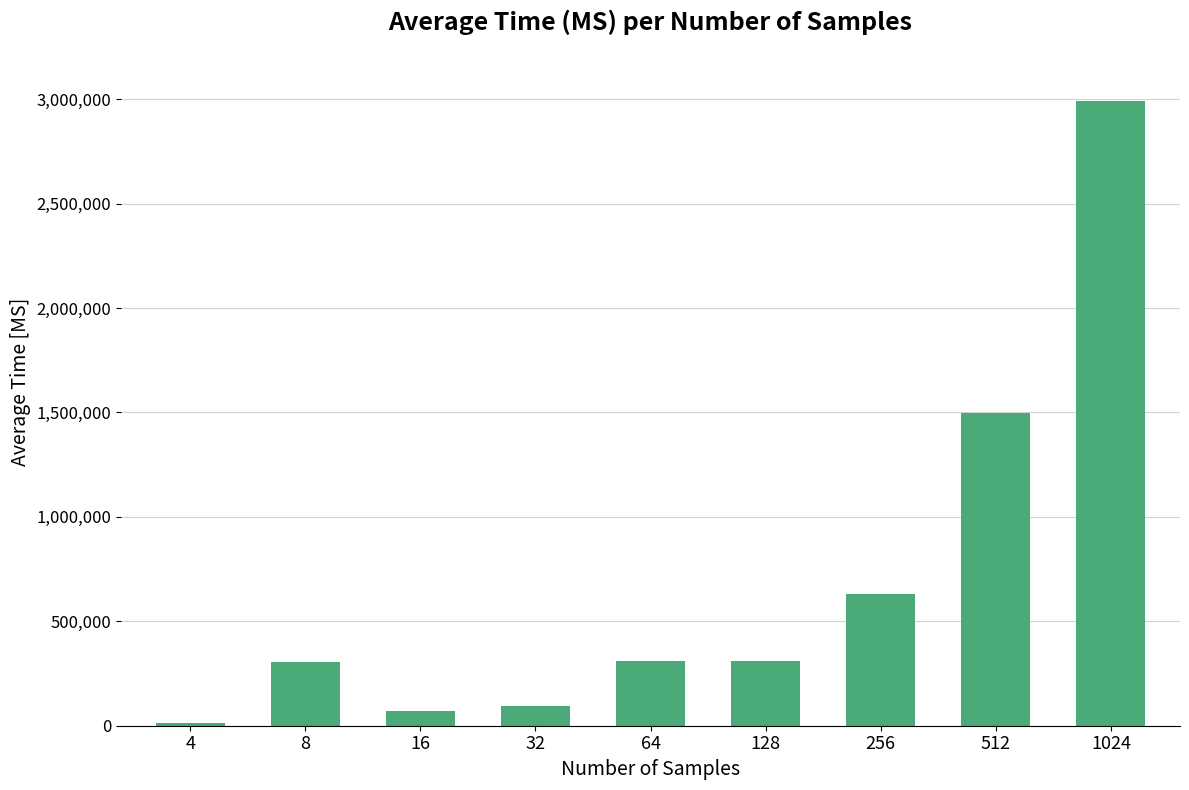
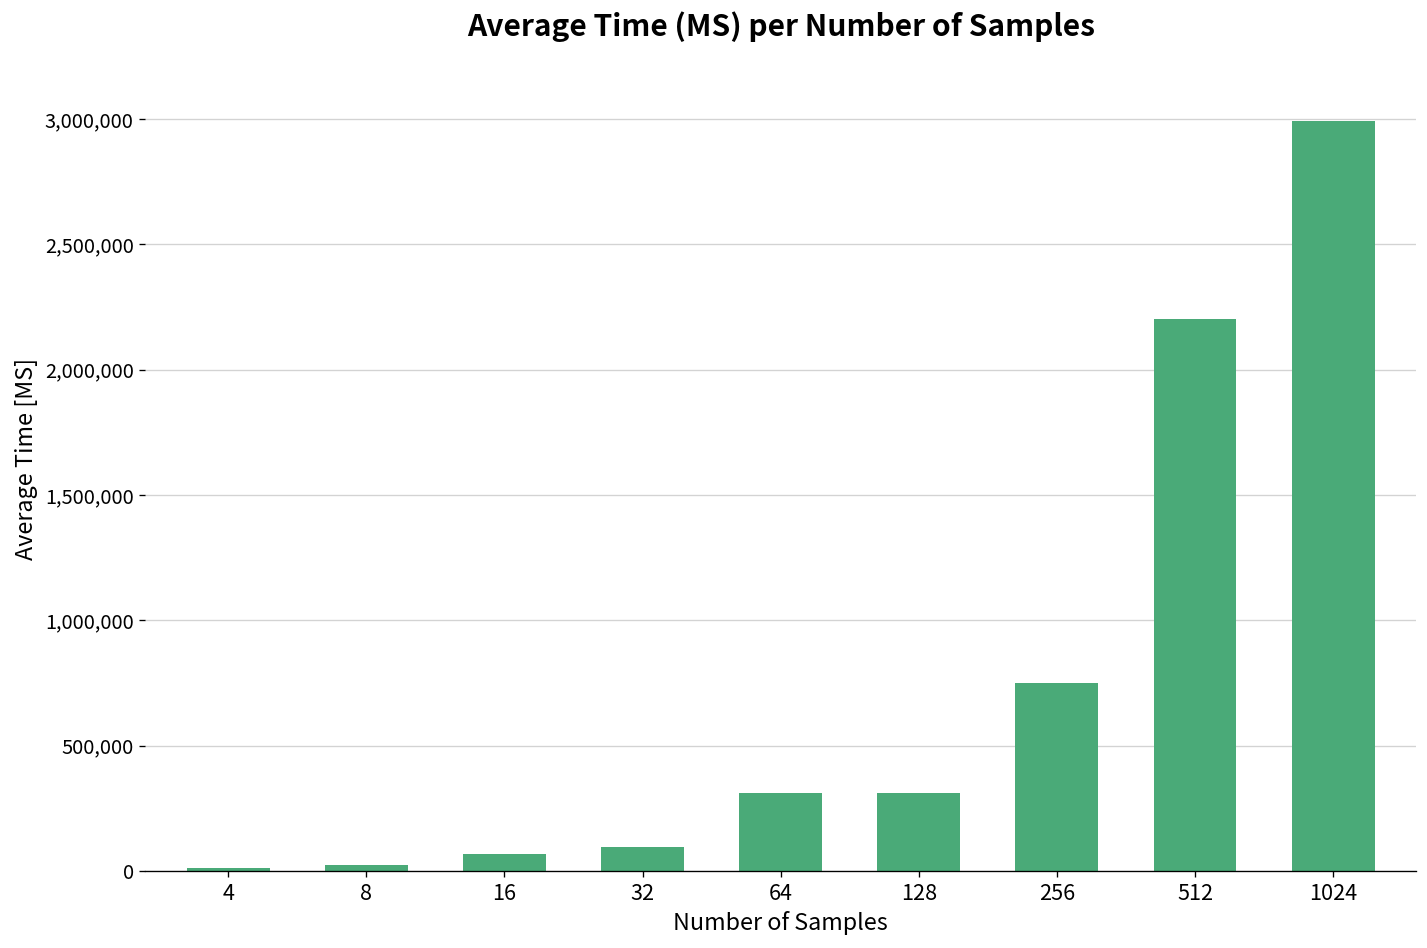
  {
-   "8": "310,000",
+   "8": "20,000",
    "16": "70,000",
    "32": "90,000",
    "64": "310,000",
    "128": "310,000",
-   "256": "630,000",
-   "512": "1,500,000",
+   "256": "750,000",
+   "512": "2,200,000",
    "1024": "2,990,000"
  }
